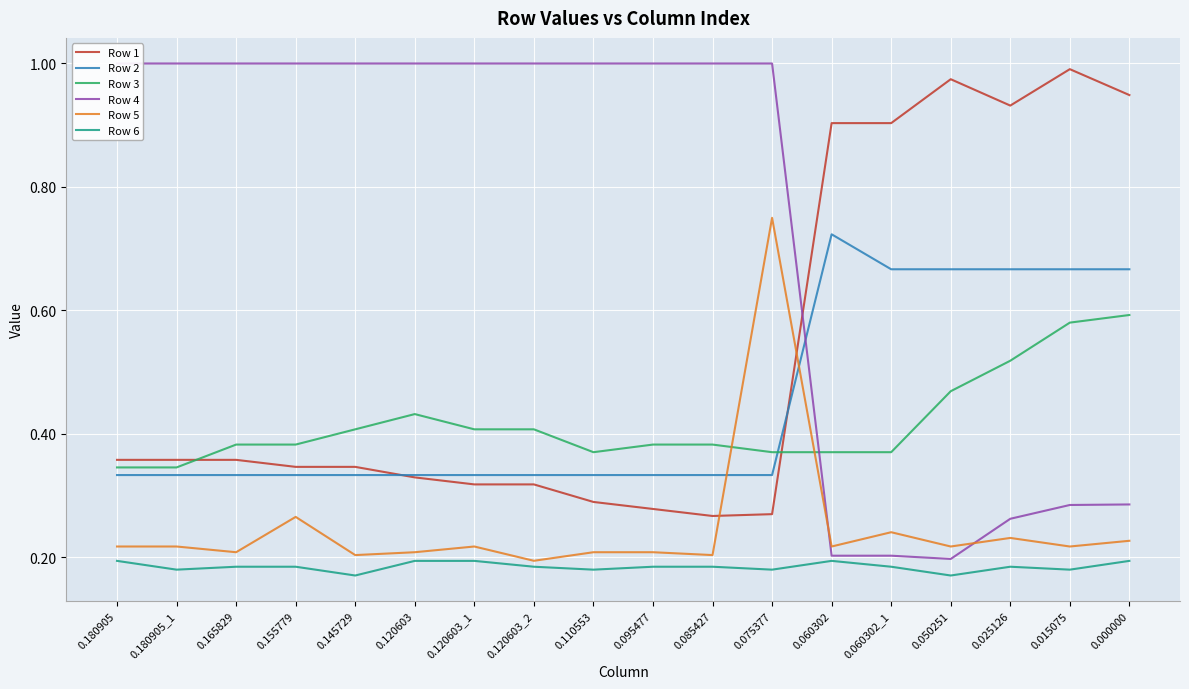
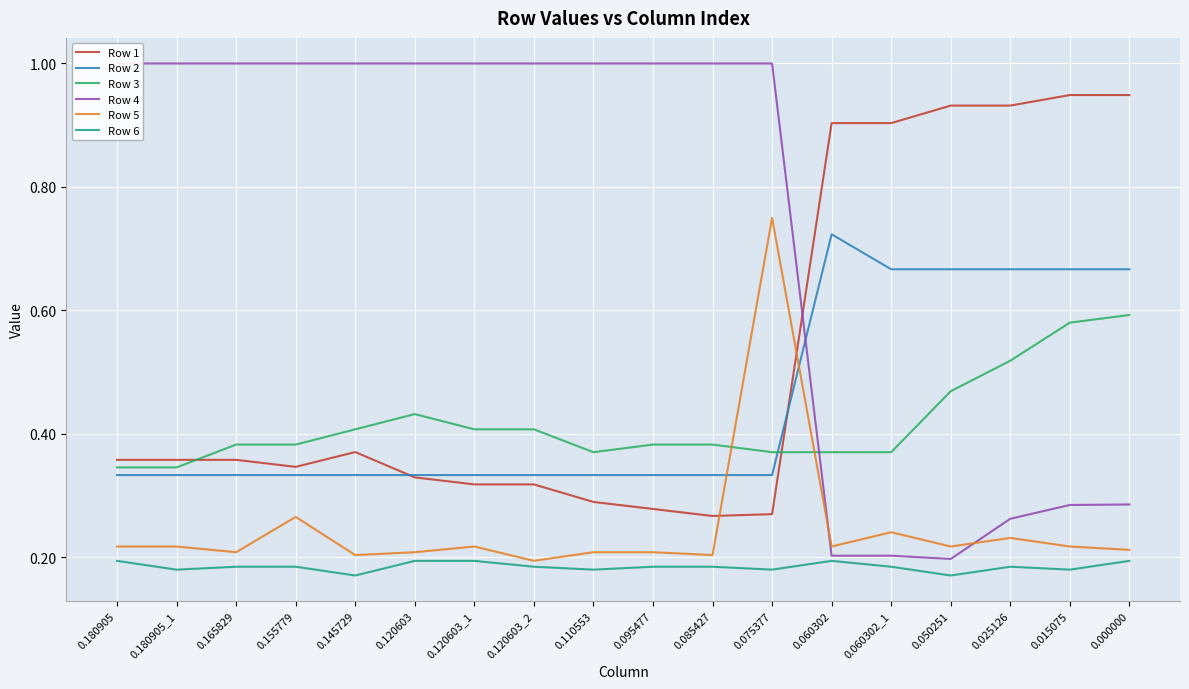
  {
    "Row 1": {
      "0.180905": 0.36,
      "0.180905_1": 0.36,
      "0.165829": 0.36,
      "0.155779": 0.35,
-     "0.145729": 0.35,
+     "0.145729": 0.37,
      "0.120603_1": 0.32,
      "0.120603_2": 0.32,
      "0.110553": 0.29,
      "0.095477": 0.28,
      "0.085427": 0.27,
      "0.075377": 0.27,
      "0.060302": 0.90,
      "0.060302_1": 0.90,
-     "0.050251": 0.97,
+     "0.050251": 0.93,
      "0.025126": 0.93,
-     "0.015075": 0.99,
+     "0.015075": 0.95,
      "0.000000": 0.95
    },
    "Row 2": {
      "0.180905": 0.33,
      "0.180905_1": 0.33,
      "0.165829": 0.33,
      "0.155779": 0.33,
      "0.145729": 0.33,
      "0.120603_1": 0.33,
      "0.120603_2": 0.33,
      "0.110553": 0.33,
      "0.095477": 0.33,
      "0.085427": 0.33,
      "0.075377": 0.33,
      "0.060302": 0.72,
      "0.060302_1": 0.67,
      "0.050251": 0.67,
      "0.025126": 0.67,
      "0.015075": 0.67,
      "0.000000": 0.67
    },
    "Row 4": {
      "0.180905_1": 1.00,
      "0.165829": 1.00,
      "0.155779": 1.00,
      "0.145729": 1.00,
      "0.120603": 1.00,
      "0.120603_1": 1.00,
      "0.120603_2": 1.00,
      "0.110553": 1.00,
      "0.095477": 1.00,
      "0.085427": 1.00,
      "0.075377": 1.00,
      "0.060302": 0.20,
      "0.060302_1": 0.20,
      "0.050251": 0.20,
      "0.025126": 0.26,
      "0.015075": 0.28,
      "0.000000": 0.29
    },
    "Row 5": {
      "0.180905": 0.22,
      "0.180905_1": 0.22,
      "0.165829": 0.21,
      "0.155779": 0.27,
      "0.145729": 0.20,
      "0.120603": 0.21,
      "0.120603_1": 0.22,
      "0.120603_2": 0.19,
      "0.110553": 0.21,
      "0.095477": 0.21,
      "0.085427": 0.20,
      "0.075377": 0.75,
      "0.060302": 0.22,
      "0.060302_1": 0.24,
      "0.050251": 0.22,
      "0.025126": 0.23,
      "0.015075": 0.22,
-     "0.000000": 0.23
+     "0.000000": 0.21
    }
  }
